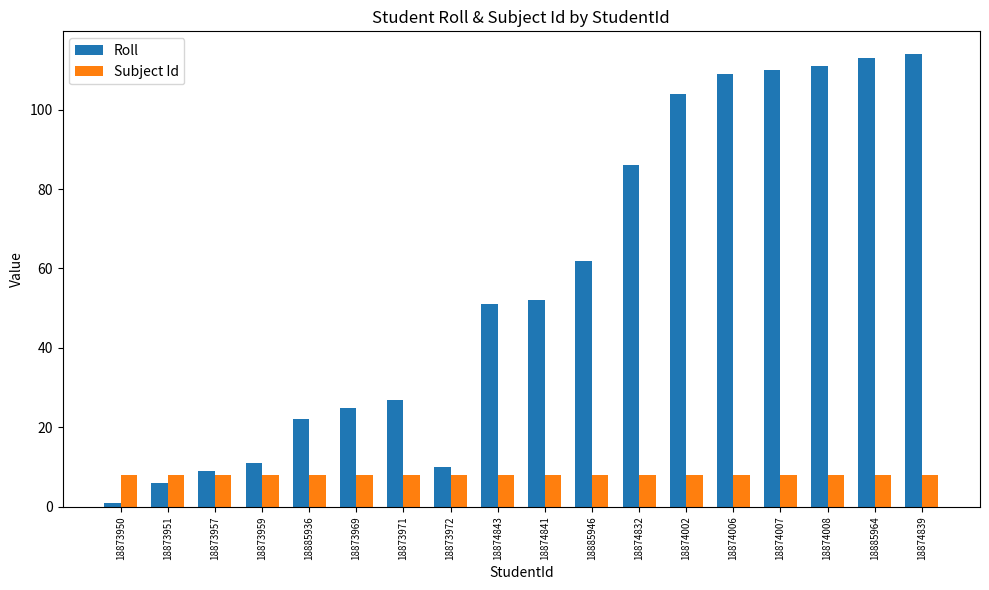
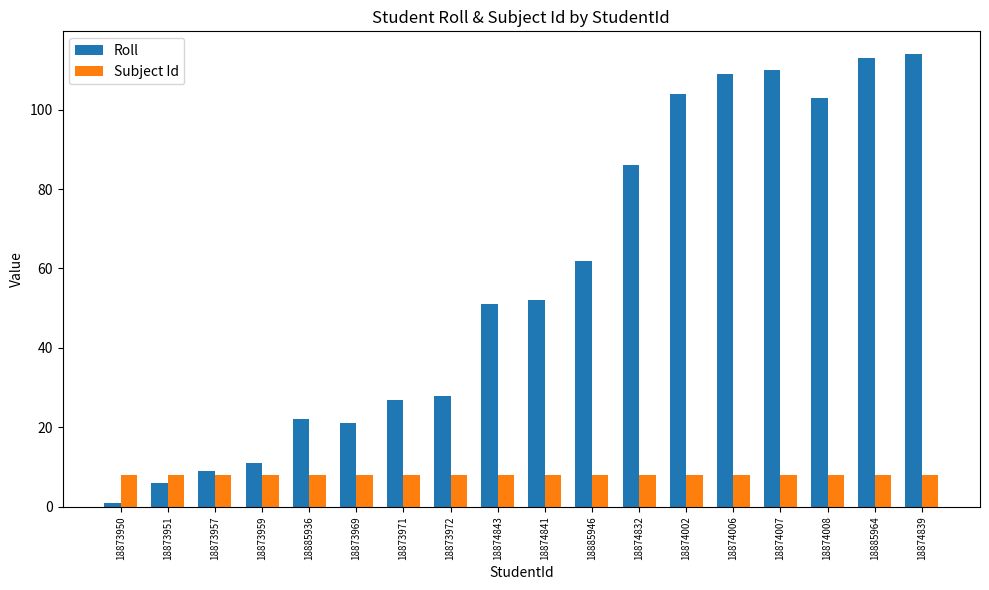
  {
    "Roll": {
      "18873950": 1,
      "18873951": 6,
      "18873957": 9,
      "18873959": 11,
      "18885936": 22,
-     "18873969": 25,
+     "18873969": 21,
      "18873971": 27,
-     "18873972": 10,
+     "18873972": 28,
      "18874843": 51,
      "18874841": 52,
      "18885946": 62,
      "18874832": 86,
      "18874002": 104,
      "18874006": 109,
      "18874007": 110,
-     "18874008": 111,
+     "18874008": 103,
      "18885964": 113,
      "18874839": 114
    },
    "Subject Id": {
      "18873950": 8,
      "18873951": 8,
      "18873957": 8,
      "18873959": 8,
      "18885936": 8,
      "18873969": 8,
      "18873971": 8,
      "18873972": 8,
      "18874843": 8,
      "18874841": 8,
      "18885946": 8,
      "18874832": 8,
      "18874002": 8,
      "18874006": 8,
      "18874007": 8,
      "18874008": 8,
      "18885964": 8,
      "18874839": 8
    }
  }
